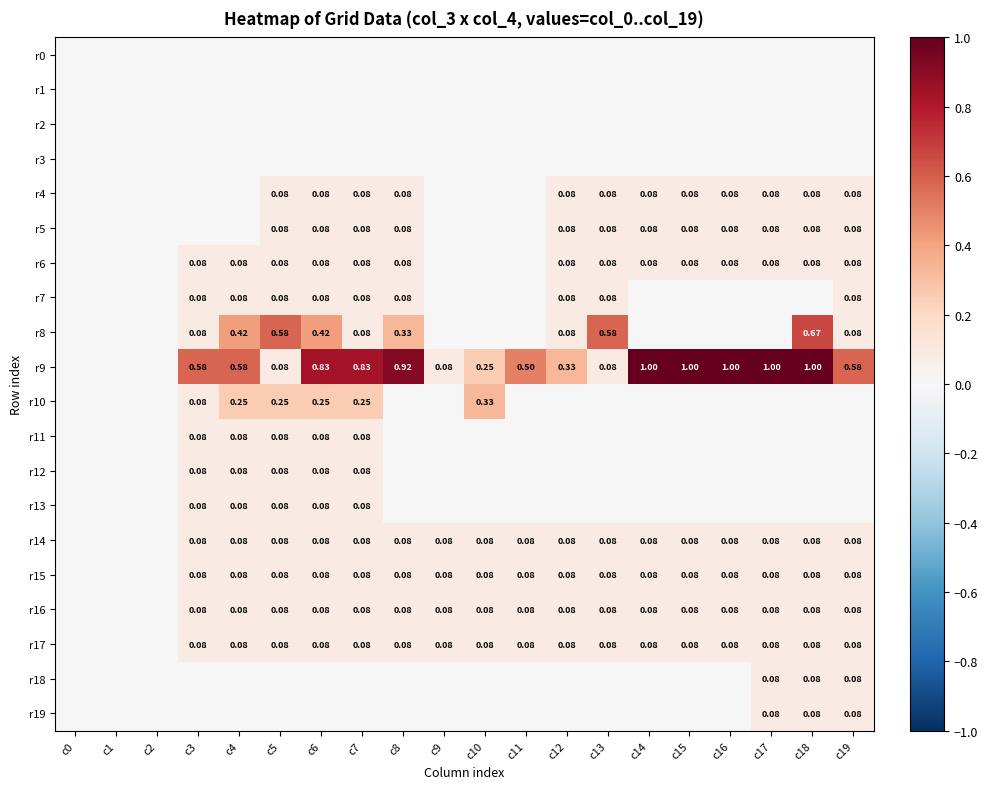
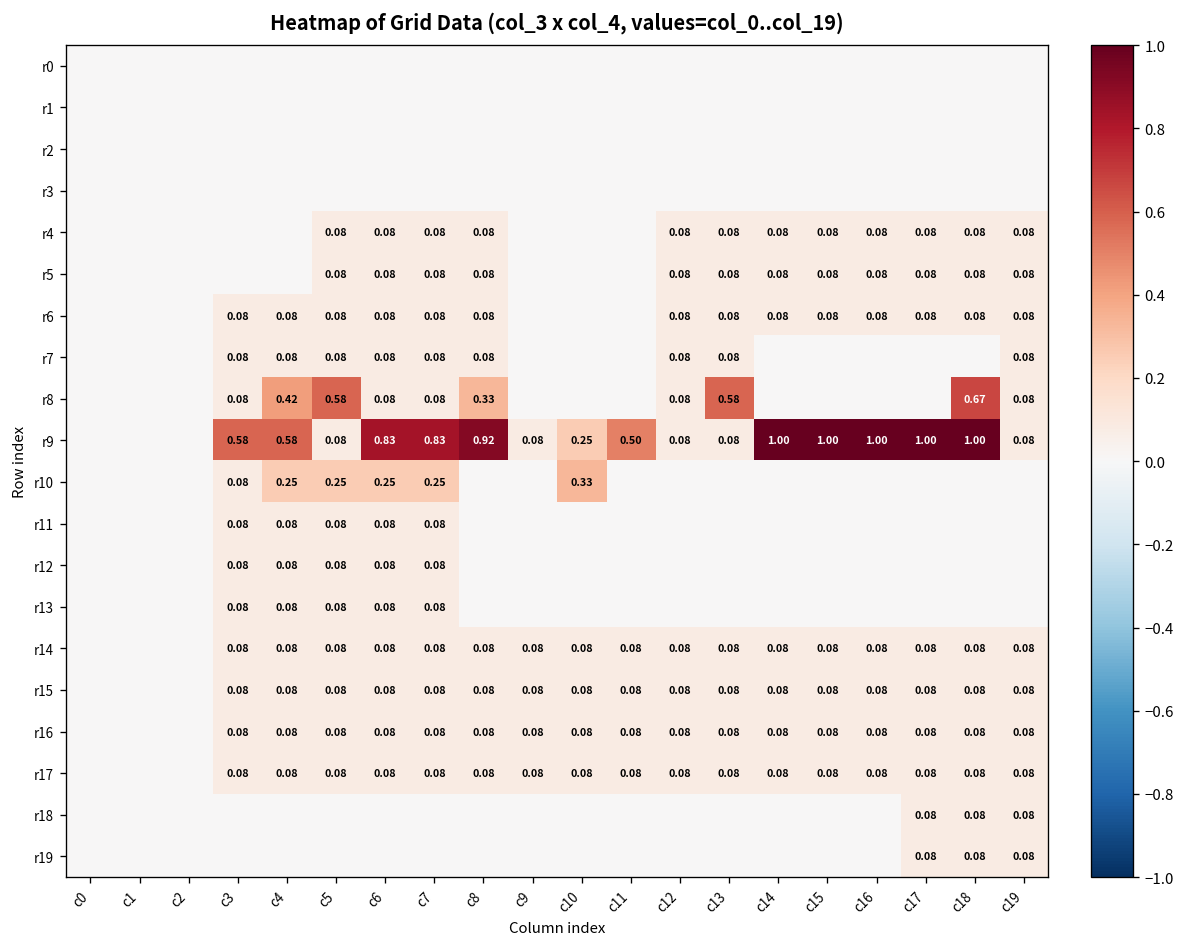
  {
    "r4": {
      "c5": 0.08,
      "c6": 0.08,
      "c7": 0.08,
      "c8": 0.08,
      "c12": 0.08,
      "c13": 0.08,
      "c14": 0.08,
      "c15": 0.08,
      "c16": 0.08,
      "c17": 0.08,
      "c18": 0.08,
      "c19": 0.08
    },
    "r5": {
      "c5": 0.08,
      "c6": 0.08,
      "c7": 0.08,
      "c8": 0.08,
      "c12": 0.08,
      "c13": 0.08,
      "c14": 0.08,
      "c15": 0.08,
      "c16": 0.08,
      "c17": 0.08,
      "c18": 0.08,
      "c19": 0.08
    },
    "r6": {
      "c3": 0.08,
      "c4": 0.08,
      "c5": 0.08,
      "c6": 0.08,
      "c7": 0.08,
      "c8": 0.08,
      "c12": 0.08,
      "c13": 0.08,
      "c14": 0.08,
      "c15": 0.08,
      "c16": 0.08,
      "c17": 0.08,
      "c18": 0.08,
      "c19": 0.08
    },
    "r7": {
      "c3": 0.08,
      "c4": 0.08,
      "c5": 0.08,
      "c6": 0.08,
      "c7": 0.08,
      "c8": 0.08,
      "c12": 0.08,
      "c13": 0.08,
      "c19": 0.08
    },
    "r8": {
      "c3": 0.08,
      "c4": 0.42,
      "c5": 0.58,
-     "c6": 0.42,
+     "c6": 0.08,
      "c7": 0.08,
      "c8": 0.33,
      "c12": 0.08,
      "c13": 0.58,
      "c18": 0.67,
      "c19": 0.08
    },
    "r9": {
      "c3": 0.58,
      "c4": 0.58,
      "c5": 0.08,
      "c6": 0.83,
      "c7": 0.83,
      "c8": 0.92,
      "c9": 0.08,
      "c10": 0.25,
      "c11": 0.50,
-     "c12": 0.33,
+     "c12": 0.08,
      "c13": 0.08,
      "c14": 1.00,
      "c15": 1.00,
      "c16": 1.00,
      "c17": 1.00,
      "c18": 1.00,
-     "c19": 0.58
+     "c19": 0.08
    },
    "r10": {
      "c3": 0.08,
      "c4": 0.25,
      "c5": 0.25,
      "c6": 0.25,
      "c7": 0.25,
      "c10": 0.33
    },
    "r11": {
      "c3": 0.08,
      "c4": 0.08,
      "c5": 0.08,
      "c6": 0.08,
      "c7": 0.08
    },
    "r12": {
      "c3": 0.08,
      "c4": 0.08,
      "c5": 0.08,
      "c6": 0.08,
      "c7": 0.08
    },
    "r13": {
      "c3": 0.08,
      "c4": 0.08,
      "c5": 0.08,
      "c6": 0.08,
      "c7": 0.08
    },
    "r14": {
      "c3": 0.08,
      "c4": 0.08,
      "c5": 0.08,
      "c6": 0.08,
      "c7": 0.08,
      "c8": 0.08,
      "c9": 0.08,
      "c10": 0.08,
      "c11": 0.08,
      "c12": 0.08,
      "c13": 0.08,
      "c14": 0.08,
      "c15": 0.08,
      "c16": 0.08,
      "c17": 0.08,
      "c18": 0.08,
      "c19": 0.08
    },
    "r15": {
      "c3": 0.08,
      "c4": 0.08,
      "c5": 0.08,
      "c6": 0.08,
      "c7": 0.08,
      "c8": 0.08,
      "c9": 0.08,
      "c10": 0.08,
      "c11": 0.08,
      "c12": 0.08,
      "c13": 0.08,
      "c14": 0.08,
      "c15": 0.08,
      "c16": 0.08,
      "c17": 0.08,
      "c18": 0.08,
      "c19": 0.08
    },
    "r16": {
      "c3": 0.08,
      "c4": 0.08,
      "c5": 0.08,
      "c6": 0.08,
      "c7": 0.08,
      "c8": 0.08,
      "c9": 0.08,
      "c10": 0.08,
      "c11": 0.08,
      "c12": 0.08,
      "c13": 0.08,
      "c14": 0.08,
      "c15": 0.08,
      "c16": 0.08,
      "c17": 0.08,
      "c18": 0.08,
      "c19": 0.08
    },
    "r17": {
      "c3": 0.08,
      "c4": 0.08,
      "c5": 0.08,
      "c6": 0.08,
      "c7": 0.08,
      "c8": 0.08,
      "c9": 0.08,
      "c10": 0.08,
      "c11": 0.08,
      "c12": 0.08,
      "c13": 0.08,
      "c14": 0.08,
      "c15": 0.08,
      "c16": 0.08,
      "c17": 0.08,
      "c18": 0.08,
      "c19": 0.08
    },
    "r18": {
      "c17": 0.08,
      "c18": 0.08,
      "c19": 0.08
    },
    "r19": {
      "c17": 0.08,
      "c18": 0.08,
      "c19": 0.08
    }
  }
